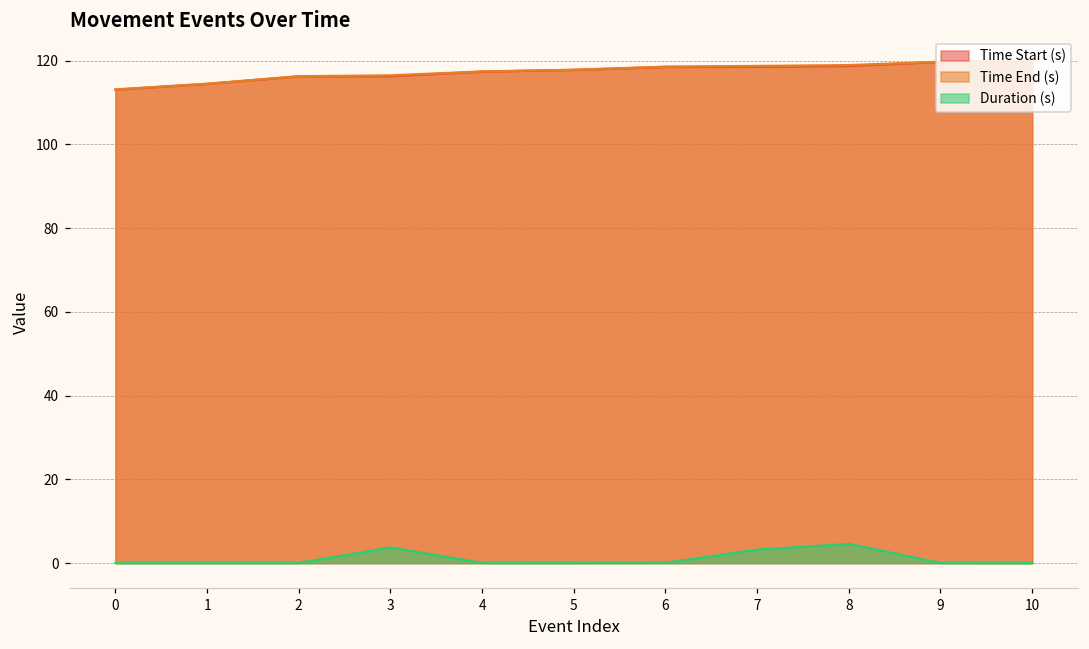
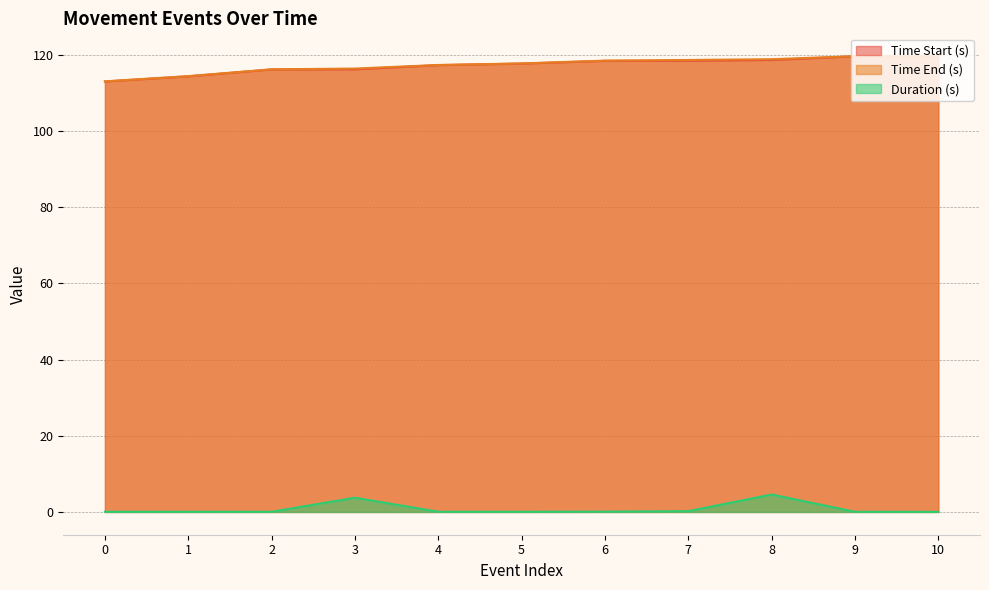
  {
    "Duration (s)": {
      "0": 0,
      "1": 0,
      "2": 0,
      "3": 4,
      "4": 0,
      "5": 0,
      "6": 0,
-     "7": 3,
+     "7": 0,
      "8": 5,
      "9": 0,
      "10": 0
    }
  }
